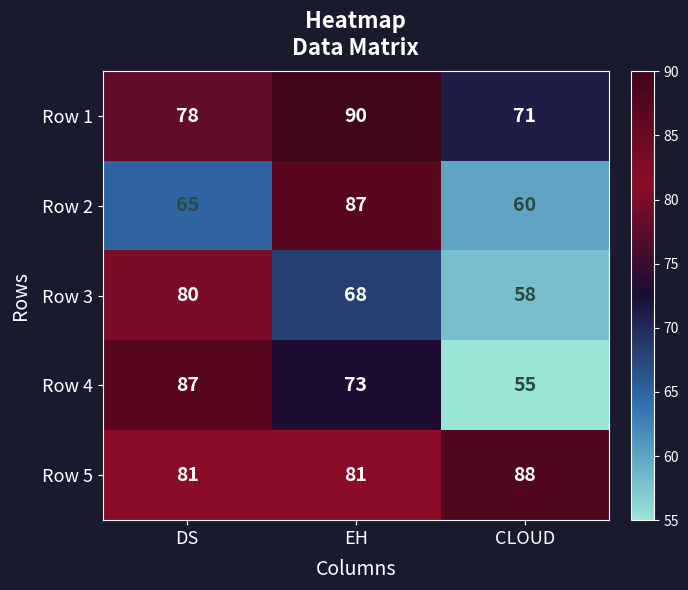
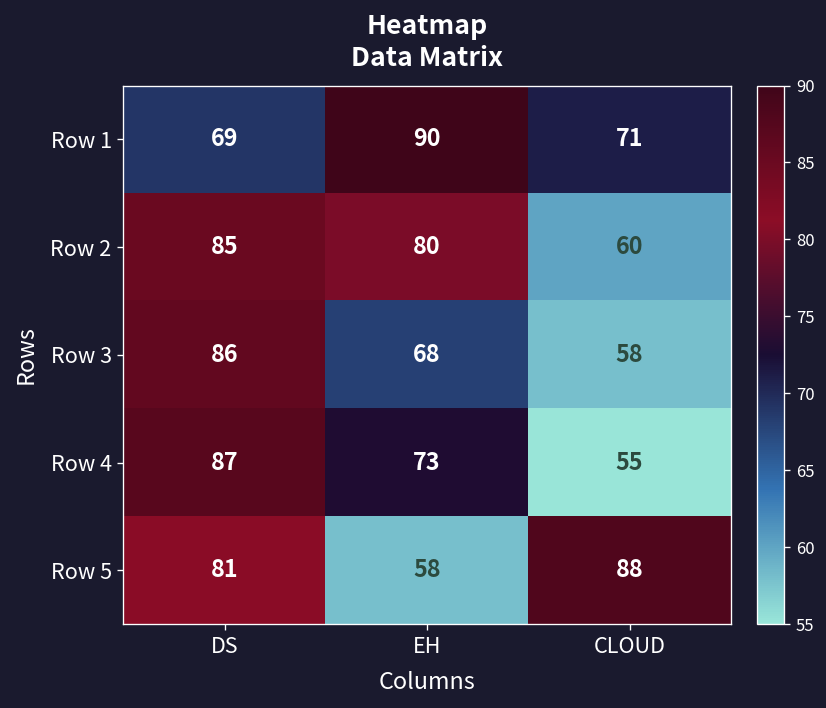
  {
    "Row 1": {
-     "DS": 78,
+     "DS": 69,
      "EH": 90,
      "CLOUD": 71
    },
    "Row 2": {
-     "DS": 65,
-     "EH": 87,
+     "DS": 85,
+     "EH": 80,
      "CLOUD": 60
    },
    "Row 3": {
-     "DS": 80,
+     "DS": 86,
      "EH": 68,
      "CLOUD": 58
    },
    "Row 4": {
      "DS": 87,
      "EH": 73,
      "CLOUD": 55
    },
    "Row 5": {
      "DS": 81,
-     "EH": 81,
+     "EH": 58,
      "CLOUD": 88
    }
  }
